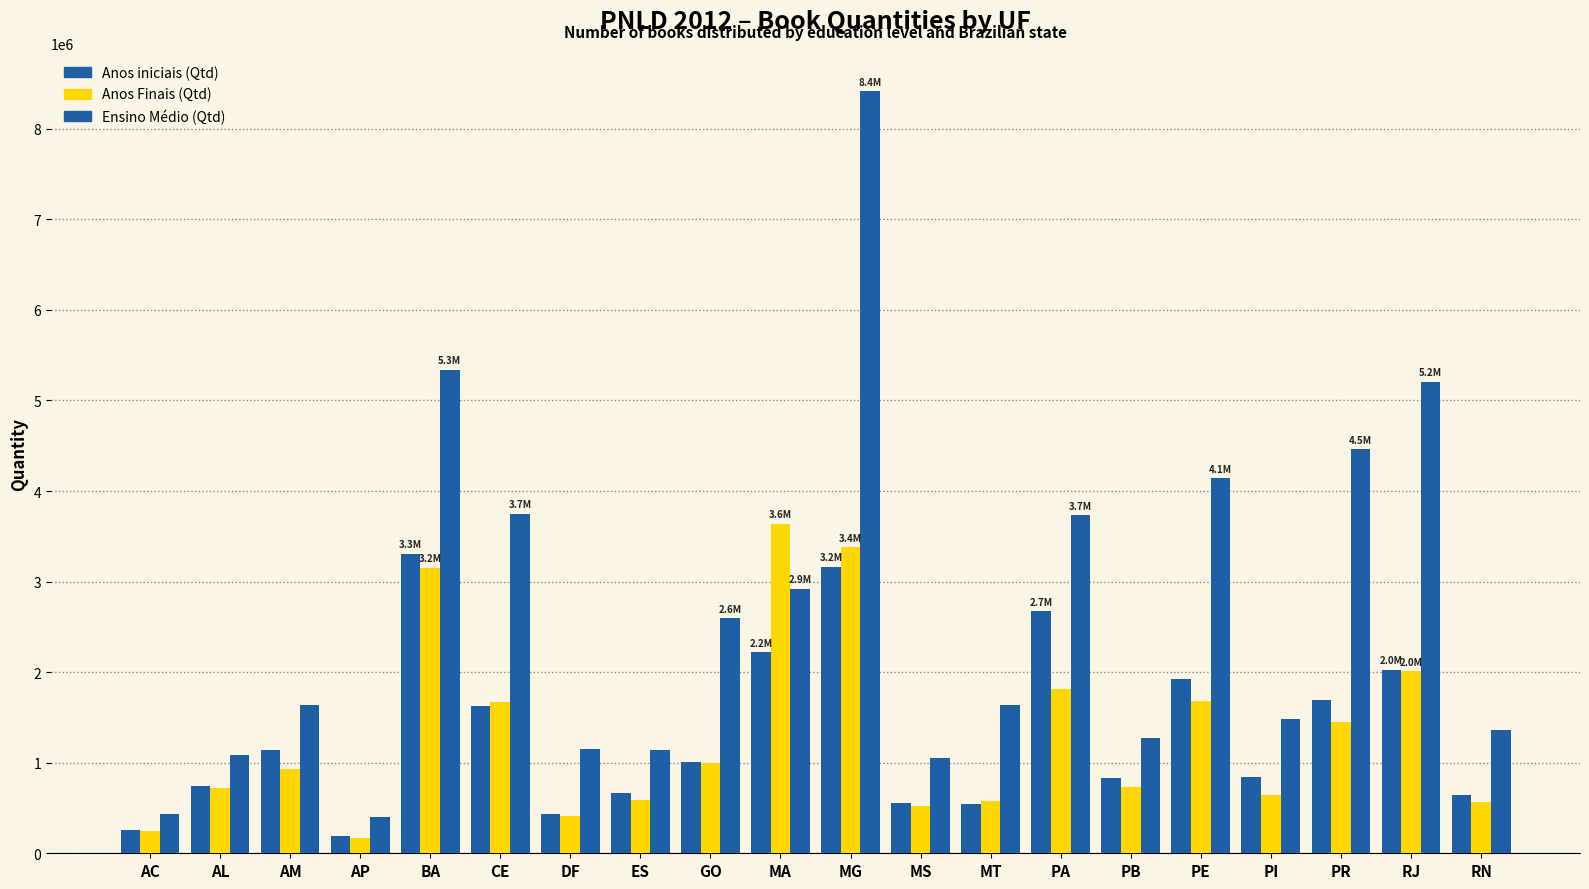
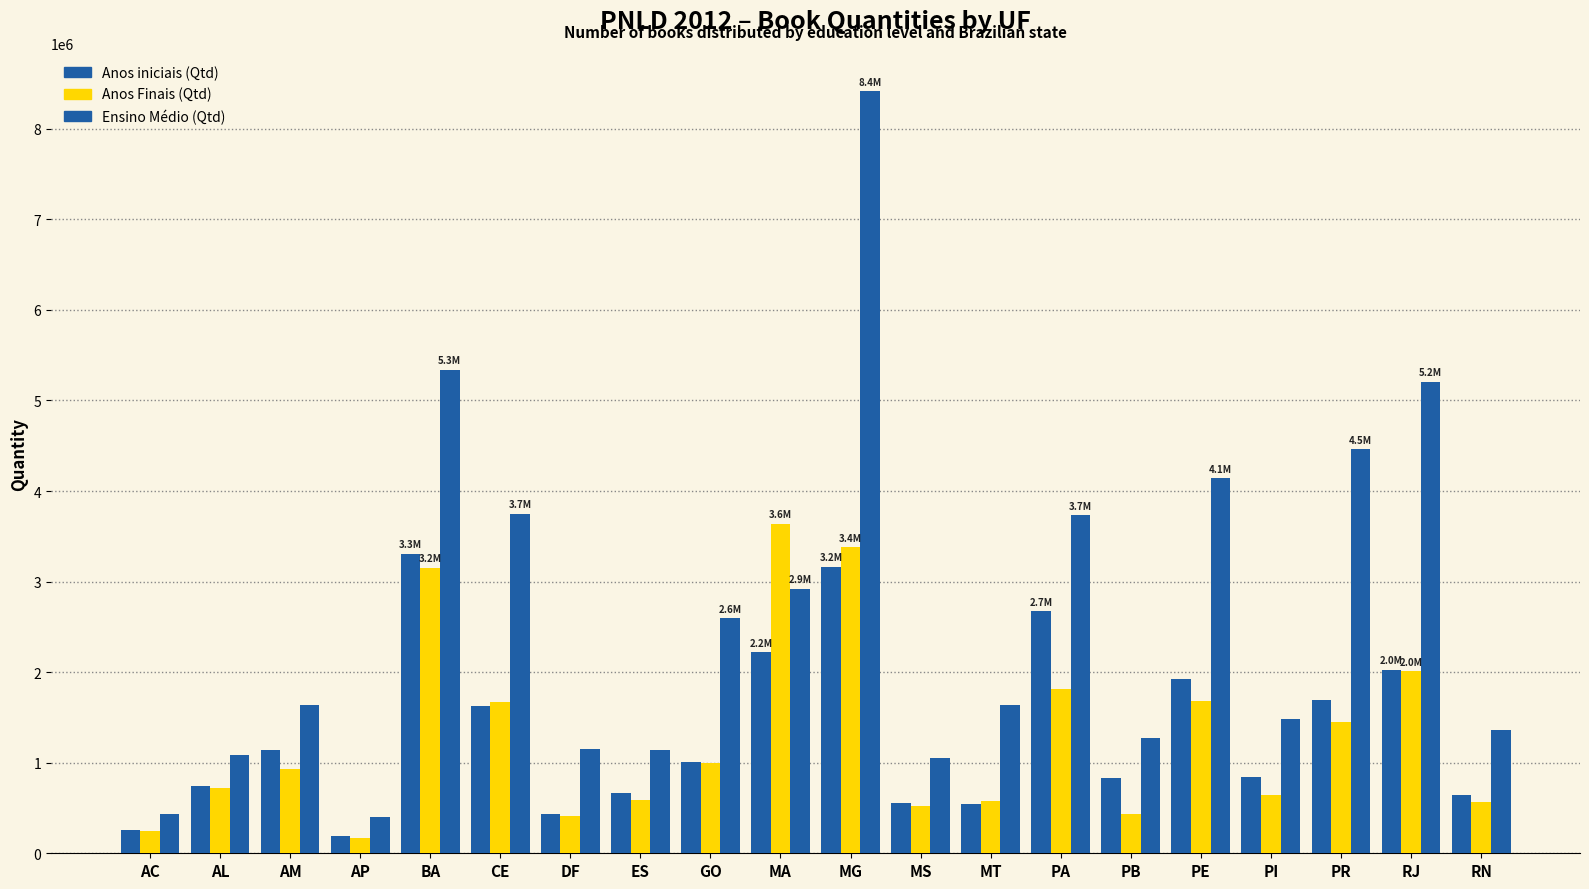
  {
    "Anos Finais (Qtd)": {
      "AC": 300000,
      "AL": 700000,
      "AM": 900000,
      "AP": 200000,
      "CE": 1700000,
      "DF": 400000,
      "ES": 600000,
      "GO": 1000000,
      "MS": 500000,
      "MT": 600000,
      "PA": 1800000,
-     "PB": 700000,
+     "PB": 400000,
      "PE": 1700000,
      "PI": 600000,
      "PR": 1500000,
      "RN": 600000
    }
  }
